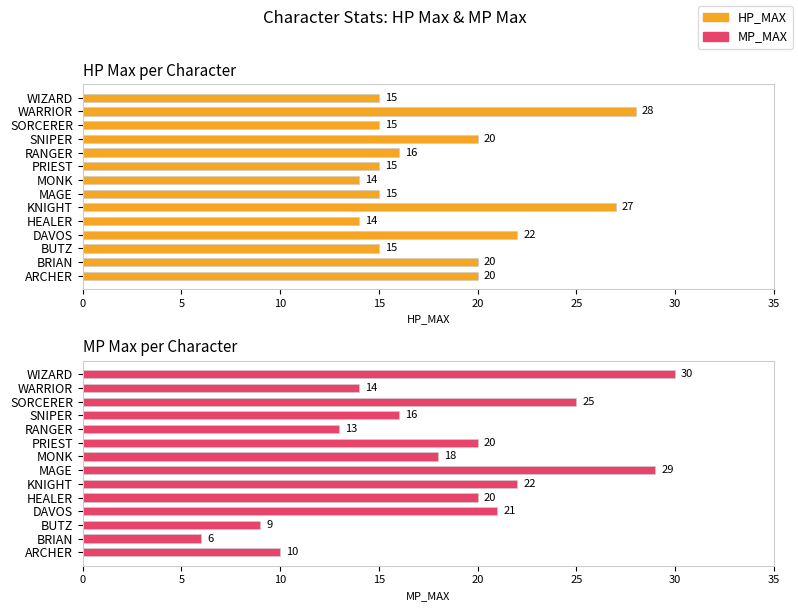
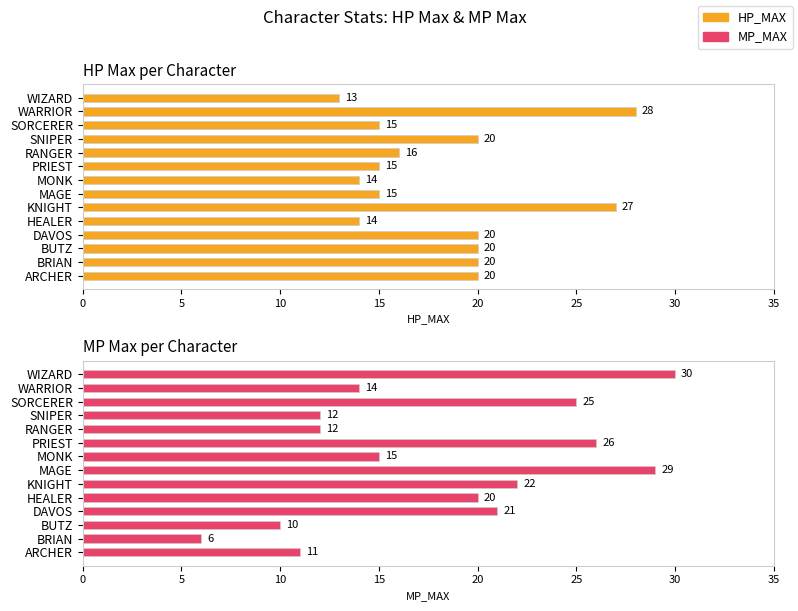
  {
    "HP Max per Character": {
-     "WIZARD": 15,
+     "WIZARD": 13,
      "WARRIOR": 28,
      "SORCERER": 15,
      "SNIPER": 20,
      "RANGER": 16,
      "PRIEST": 15,
      "MONK": 14,
      "MAGE": 15,
      "KNIGHT": 27,
      "HEALER": 14,
-     "DAVOS": 22,
-     "BUTZ": 15,
+     "DAVOS": 20,
+     "BUTZ": 20,
      "BRIAN": 20,
      "ARCHER": 20
    },
    "MP Max per Character": {
      "WIZARD": 30,
      "WARRIOR": 14,
      "SORCERER": 25,
-     "SNIPER": 16,
-     "RANGER": 13,
-     "PRIEST": 20,
-     "MONK": 18,
+     "SNIPER": 12,
+     "RANGER": 12,
+     "PRIEST": 26,
+     "MONK": 15,
      "MAGE": 29,
      "KNIGHT": 22,
      "HEALER": 20,
      "DAVOS": 21,
-     "BUTZ": 9,
+     "BUTZ": 10,
      "BRIAN": 6,
-     "ARCHER": 10
+     "ARCHER": 11
    }
  }
